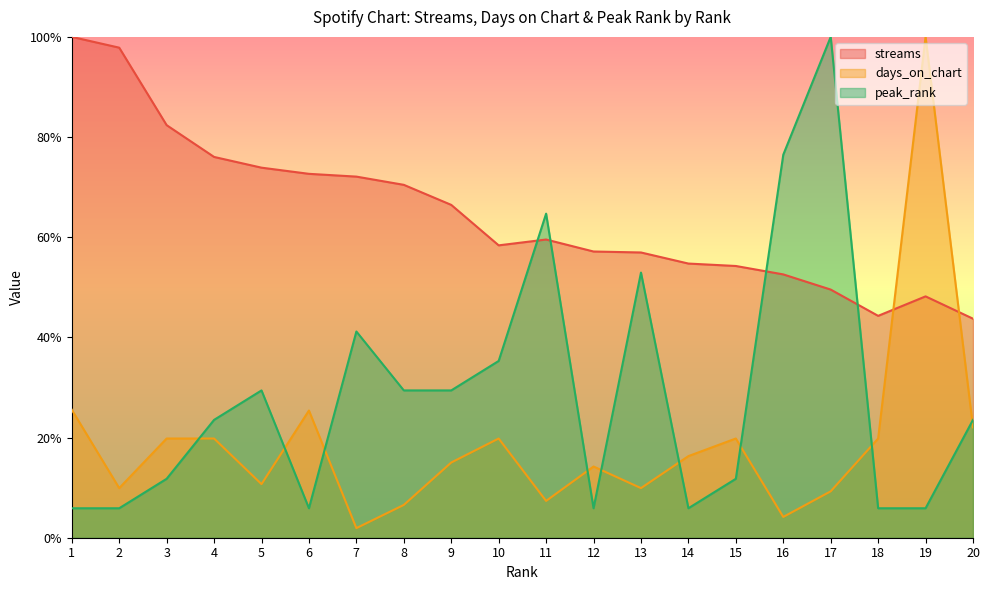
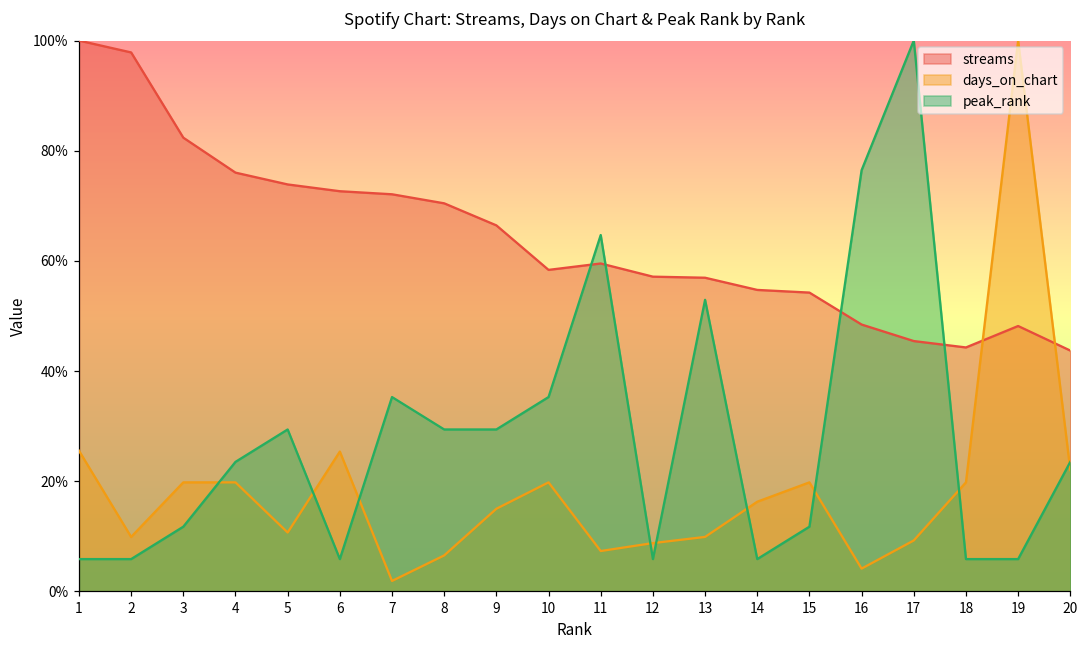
  {
    "streams": {
      "1": "100%",
      "2": "98%",
      "3": "82%",
      "4": "76%",
      "5": "74%",
      "6": "73%",
      "7": "72%",
      "8": "70%",
      "9": "66%",
      "10": "58%",
      "11": "60%",
      "12": "57%",
      "13": "57%",
      "14": "55%",
      "15": "54%",
-     "16": "53%",
-     "17": "50%",
+     "16": "48%",
+     "17": "45%",
      "18": "44%",
      "19": "48%",
      "20": "44%"
    },
    "days_on_chart": {
      "1": "26%",
      "2": "10%",
      "3": "20%",
      "4": "20%",
      "5": "11%",
      "6": "25%",
      "7": "2%",
      "8": "7%",
      "9": "15%",
      "10": "20%",
      "11": "7%",
-     "12": "14%",
+     "12": "9%",
      "13": "10%",
      "14": "16%",
      "15": "20%",
      "16": "4%",
      "17": "9%",
      "18": "20%",
      "19": "100%",
      "20": "22%"
    },
    "peak_rank": {
      "1": "6%",
      "2": "6%",
      "3": "12%",
      "4": "24%",
      "5": "29%",
      "6": "6%",
-     "7": "41%",
+     "7": "35%",
      "8": "29%",
      "9": "29%",
      "10": "35%",
      "11": "65%",
      "12": "6%",
      "13": "53%",
      "14": "6%",
      "15": "12%",
      "16": "76%",
      "17": "100%",
      "18": "6%",
      "19": "6%",
      "20": "24%"
    }
  }
